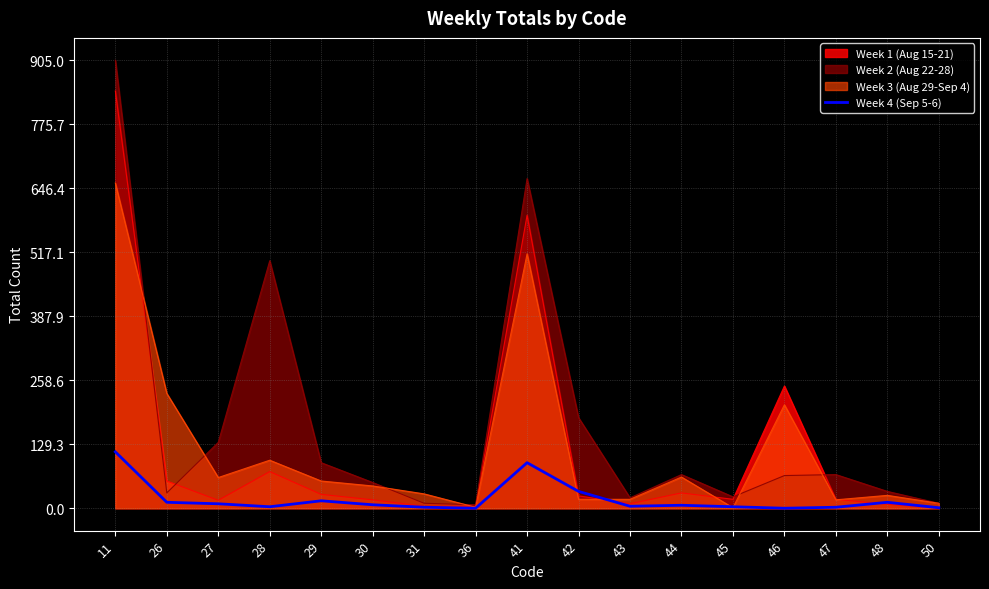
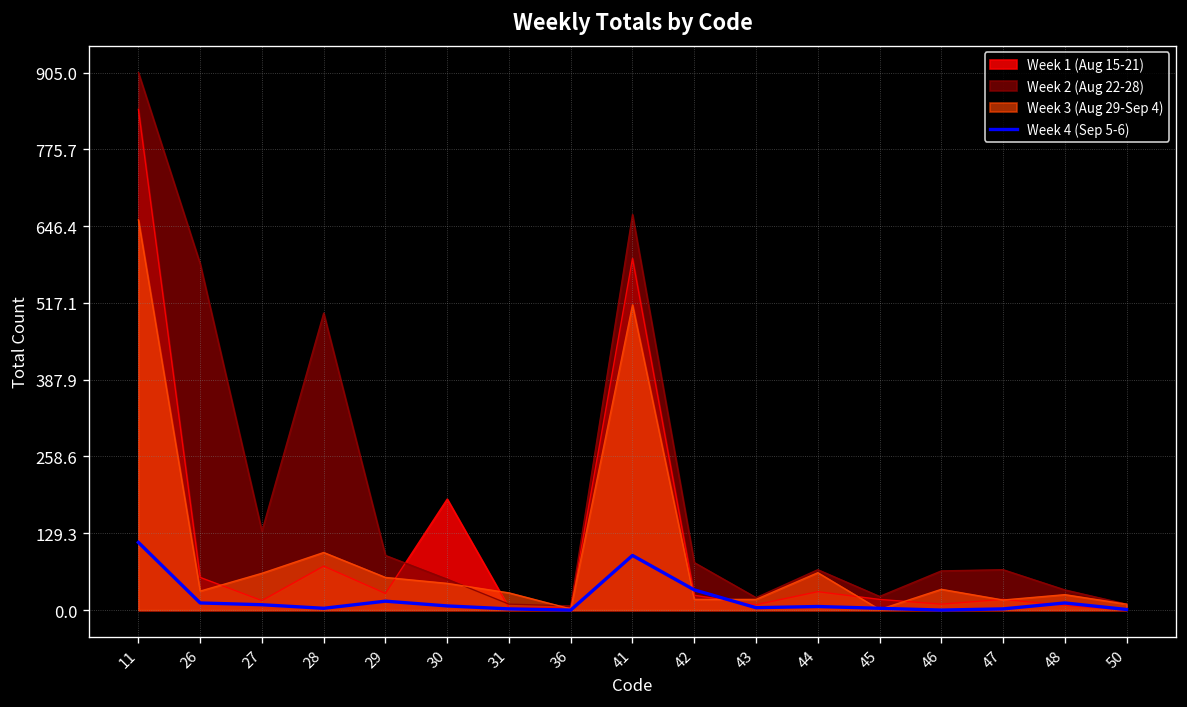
  {
    "Week 1 (Aug 15-21)": {
      "11": 840,
      "26": 60,
      "27": 20,
      "28": 70,
      "29": 30,
-     "30": 20,
+     "30": 190,
      "41": 590,
      "42": 30,
      "44": 30,
-     "46": 250
+     "46": 10
    },
    "Week 2 (Aug 22-28)": {
      "11": 910,
-     "26": 30,
+     "26": 580,
      "27": 130,
      "28": 500,
      "29": 90,
      "30": 50,
      "31": 10,
      "41": 670,
-     "42": 180,
+     "42": 80,
      "46": 70,
      "47": 70,
      "48": 30
    },
    "Week 3 (Aug 29-Sep 4)": {
      "11": 660,
-     "26": 230,
+     "26": 30,
      "27": 60,
      "28": 100,
      "29": 60,
      "30": 50,
      "31": 30,
      "41": 510,
      "42": 20,
-     "46": 210,
+     "46": 40,
      "48": 30
    },
    "Week 4 (Sep 5-6)": {
      "11": 110,
      "26": 10,
      "27": 10,
      "28": 0,
      "29": 20,
      "30": 10,
      "41": 90,
      "42": 30,
      "44": 10,
      "46": 0,
      "47": 0
    }
  }
